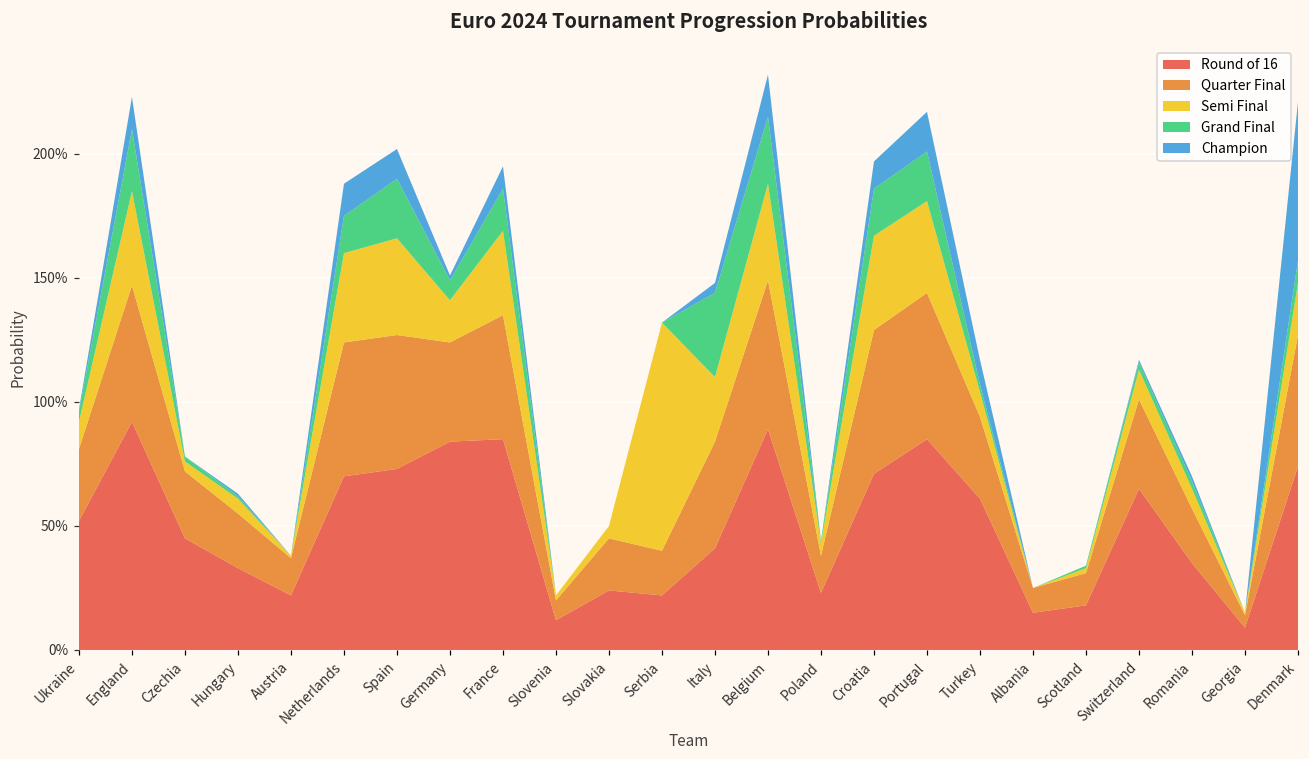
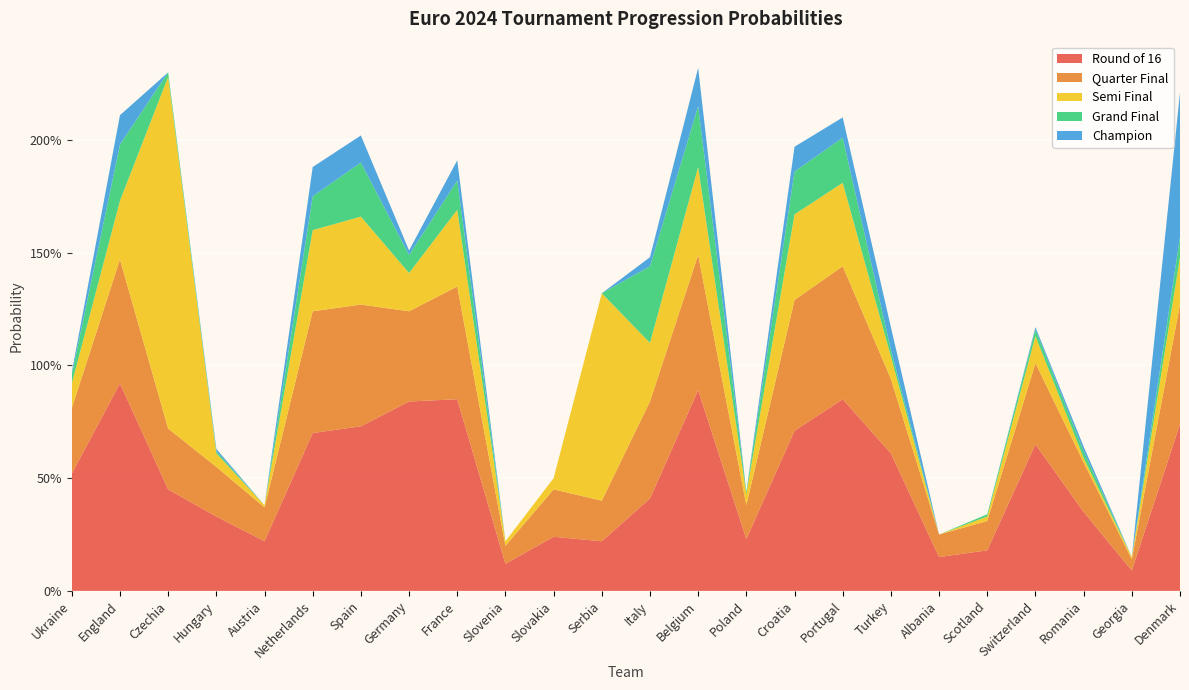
  {
    "Semi Final": {
      "Ukraine": "11%",
-     "England": "38%",
-     "Czechia": "4%",
+     "England": "26%",
+     "Czechia": "156%",
      "Netherlands": "36%",
      "Spain": "39%",
      "Germany": "17%",
      "France": "34%",
      "Italy": "26%",
      "Belgium": "39%",
      "Croatia": "38%",
      "Portugal": "37%",
      "Turkey": "10%",
      "Switzerland": "12%",
-     "Romania": "8%",
+     "Romania": "2%",
      "Denmark": "21%"
    },
    "Grand Final": {
      "England": "25%",
      "Netherlands": "15%",
      "Spain": "24%",
      "Germany": "8%",
-     "France": "17%",
+     "France": "13%",
      "Italy": "34%",
      "Belgium": "27%",
      "Croatia": "19%",
      "Portugal": "20%",
      "Turkey": "3%",
      "Romania": "3%",
      "Denmark": "9%"
    },
    "Champion": {
      "England": "13%",
      "Netherlands": "13%",
      "Spain": "12%",
      "Germany": "2%",
      "France": "9%",
      "Italy": "4%",
      "Belgium": "17%",
      "Croatia": "11%",
-     "Portugal": "16%",
+     "Portugal": "9%",
      "Turkey": "10%",
      "Romania": "2%",
      "Denmark": "64%"
    }
  }
